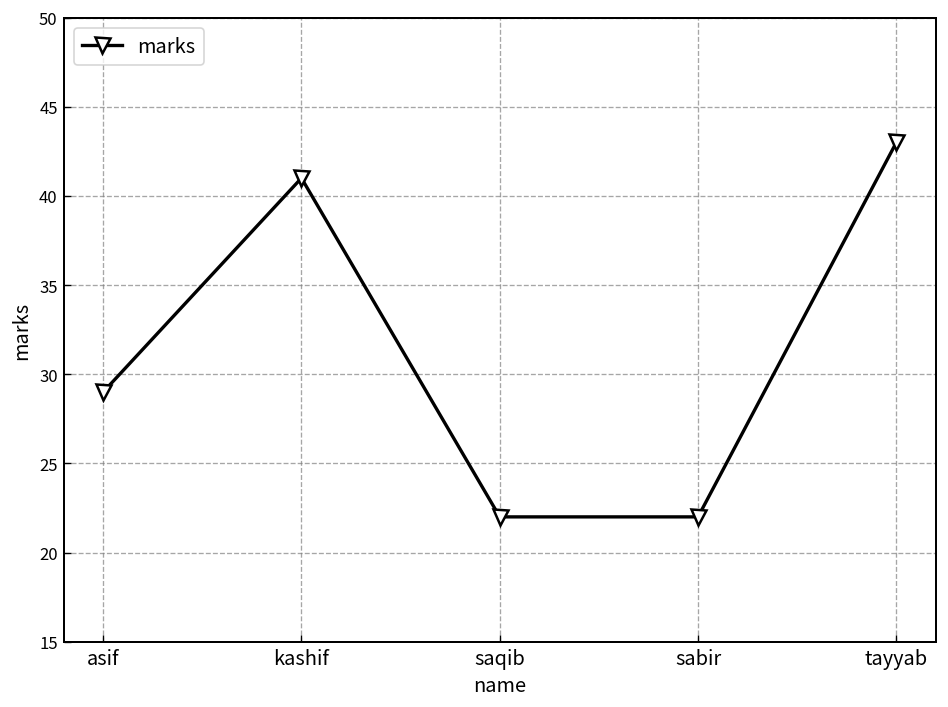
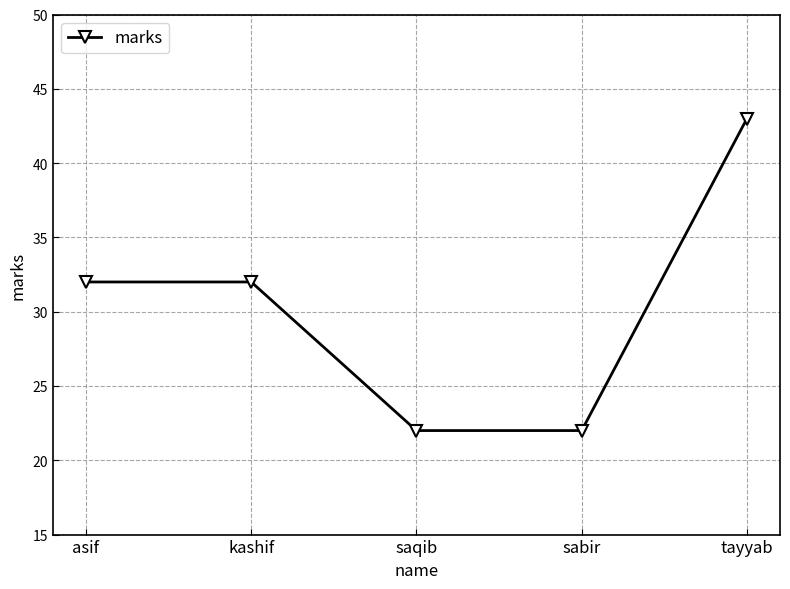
  {
-   "asif": 29,
-   "kashif": 41,
+   "asif": 32,
+   "kashif": 32,
    "saqib": 22,
    "sabir": 22,
    "tayyab": 43
  }
